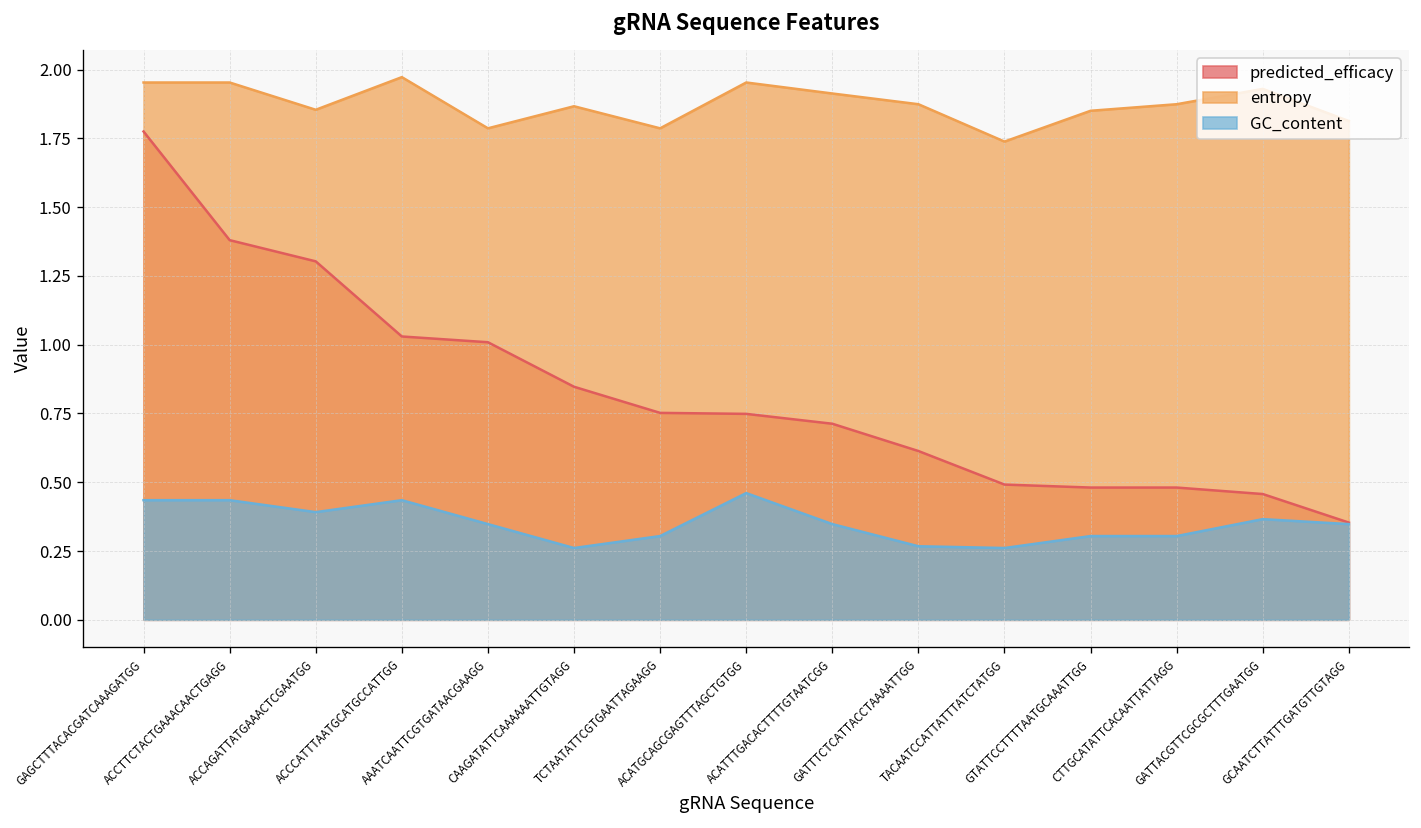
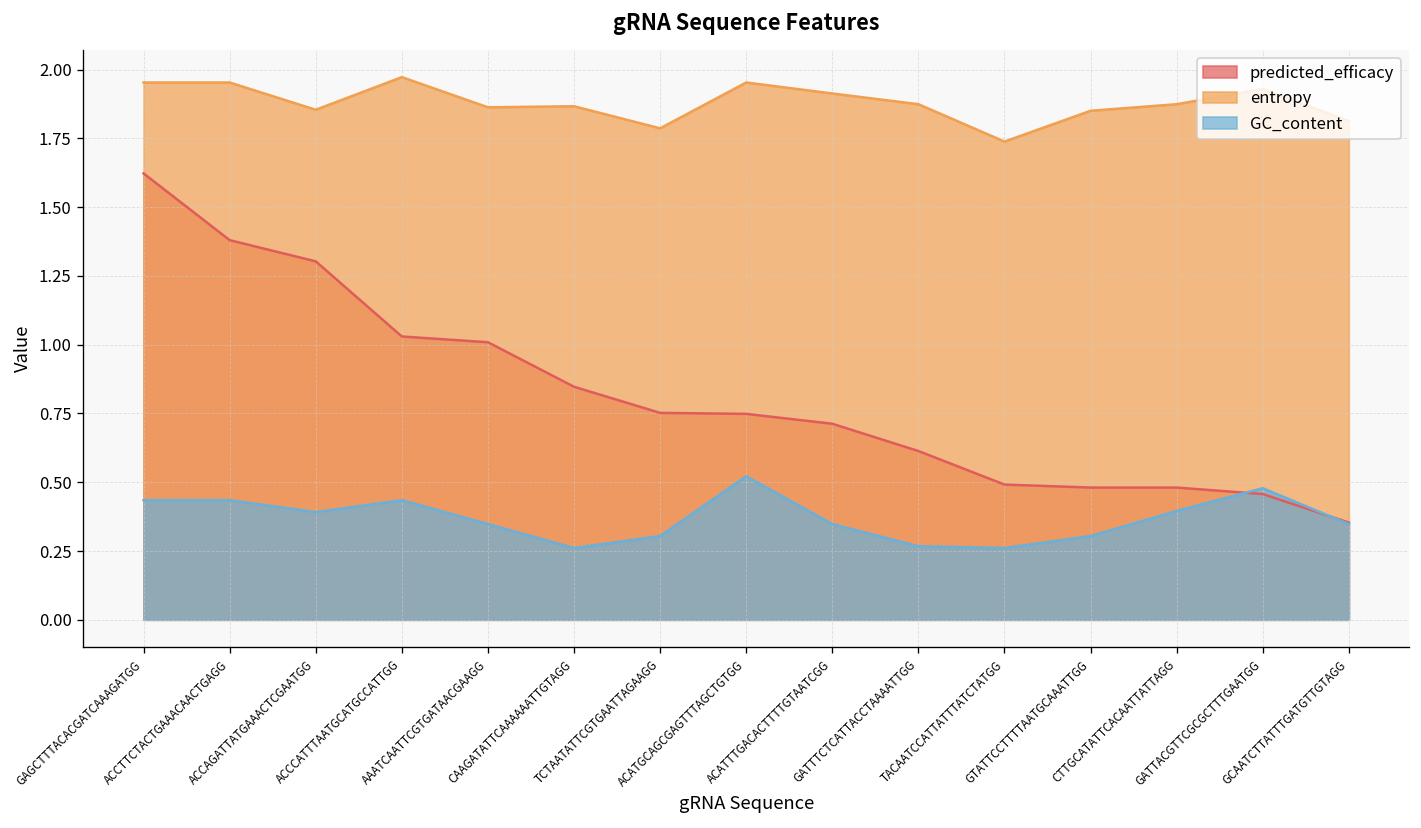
  {
    "predicted_efficacy": {
-     "GAGCTTTACACGATCAAAGATGG": 1.78,
+     "GAGCTTTACACGATCAAAGATGG": 1.62,
      "ACCTTCTACTGAAACAACTGAGG": 1.38,
      "ACCAGATTATGAAACTCGAATGG": 1.30,
      "ACCCATTTAATGCATGCCATTGG": 1.03,
      "AAATCAATTCGTGATAACGAAGG": 1.01,
      "CAAGATATTCAAAAAATTGTAGG": 0.85,
      "TCTAATATTCGTGAATTAGAAGG": 0.75,
      "ACATGCAGCGAGTTTAGCTGTGG": 0.75,
      "ACATTTGACACTTTTGTAATCGG": 0.71,
      "GATTTCTCATTACCTAAAATTGG": 0.61,
      "TACAATCCATTATTTATCTATGG": 0.49,
      "GTATTCCTTTTAATGCAAATTGG": 0.48,
      "CTTGCATATTCACAATTATTAGG": 0.48,
      "GATTACGTTCGCGCTTTGAATGG": 0.46
    },
    "entropy": {
      "GAGCTTTACACGATCAAAGATGG": 1.95,
      "ACCTTCTACTGAAACAACTGAGG": 1.95,
      "ACCAGATTATGAAACTCGAATGG": 1.85,
      "ACCCATTTAATGCATGCCATTGG": 1.97,
-     "AAATCAATTCGTGATAACGAAGG": 1.79,
+     "AAATCAATTCGTGATAACGAAGG": 1.86,
      "CAAGATATTCAAAAAATTGTAGG": 1.87,
      "TCTAATATTCGTGAATTAGAAGG": 1.79,
      "ACATGCAGCGAGTTTAGCTGTGG": 1.95,
      "ACATTTGACACTTTTGTAATCGG": 1.91,
      "GATTTCTCATTACCTAAAATTGG": 1.87,
      "TACAATCCATTATTTATCTATGG": 1.74,
      "GTATTCCTTTTAATGCAAATTGG": 1.85,
      "CTTGCATATTCACAATTATTAGG": 1.87
    },
    "GC_content": {
      "GAGCTTTACACGATCAAAGATGG": 0.43,
      "ACCTTCTACTGAAACAACTGAGG": 0.43,
      "ACCAGATTATGAAACTCGAATGG": 0.39,
      "ACCCATTTAATGCATGCCATTGG": 0.43,
      "AAATCAATTCGTGATAACGAAGG": 0.35,
      "CAAGATATTCAAAAAATTGTAGG": 0.26,
      "TCTAATATTCGTGAATTAGAAGG": 0.30,
-     "ACATGCAGCGAGTTTAGCTGTGG": 0.46,
+     "ACATGCAGCGAGTTTAGCTGTGG": 0.52,
      "ACATTTGACACTTTTGTAATCGG": 0.35,
      "GATTTCTCATTACCTAAAATTGG": 0.27,
      "TACAATCCATTATTTATCTATGG": 0.26,
      "GTATTCCTTTTAATGCAAATTGG": 0.30,
-     "CTTGCATATTCACAATTATTAGG": 0.30,
-     "GATTACGTTCGCGCTTTGAATGG": 0.37
+     "CTTGCATATTCACAATTATTAGG": 0.40,
+     "GATTACGTTCGCGCTTTGAATGG": 0.48
    }
  }
